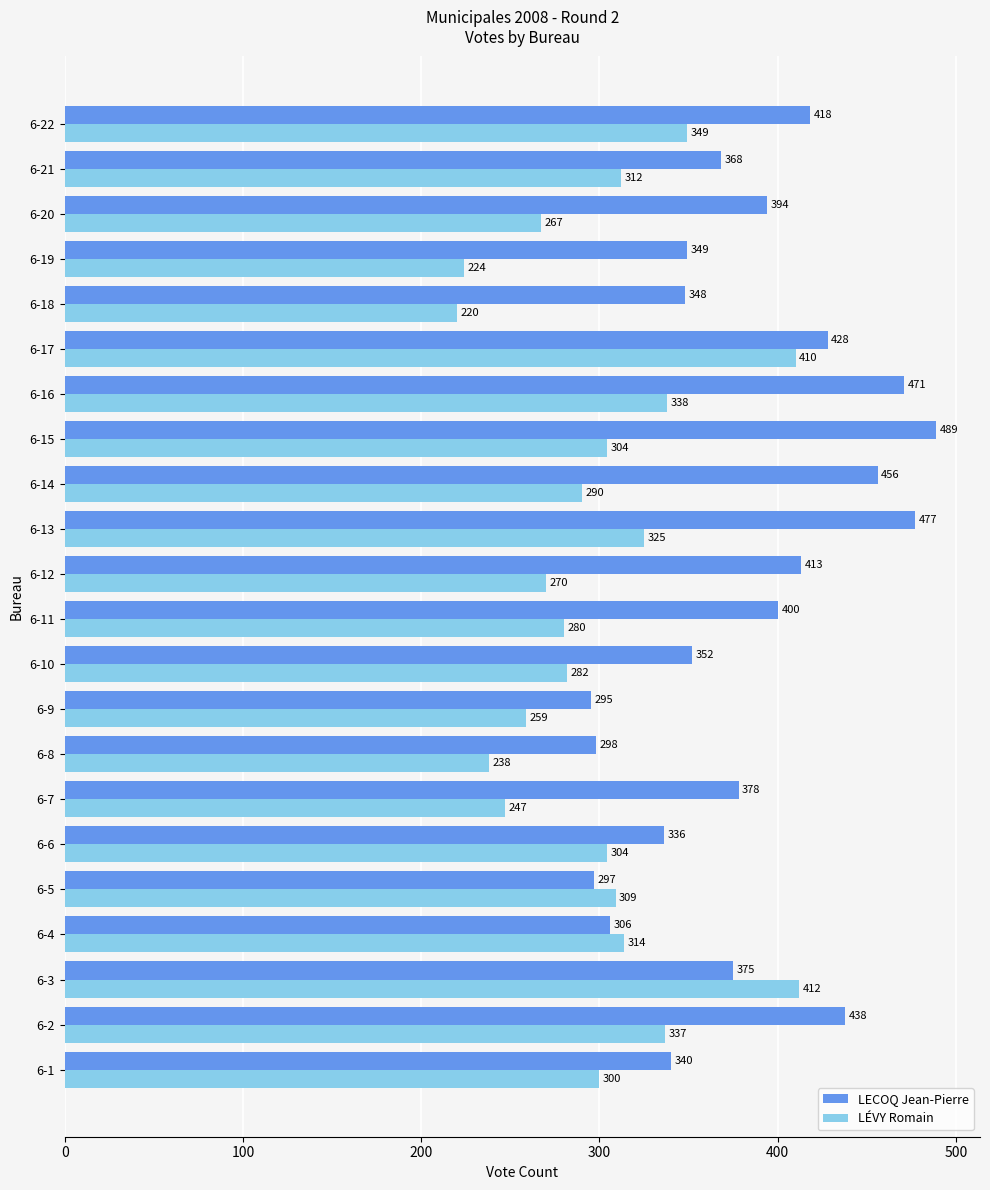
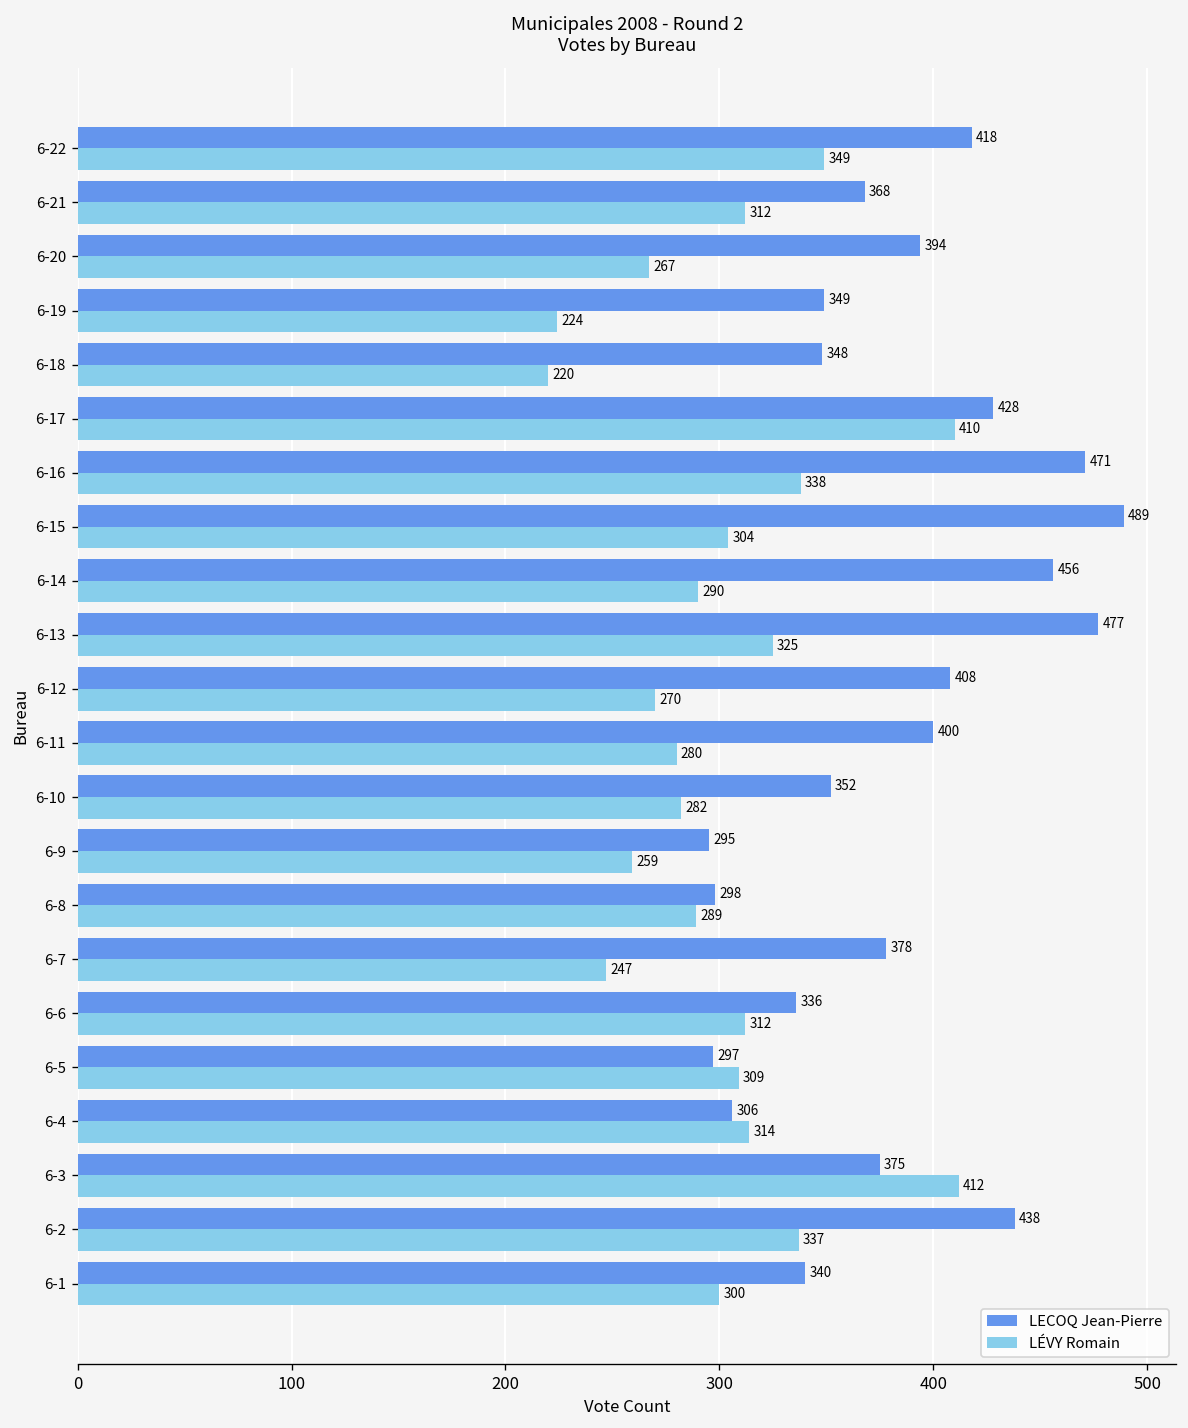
  {
    "LECOQ Jean-Pierre": {
      "6-22": 418,
      "6-21": 368,
      "6-20": 394,
      "6-19": 349,
      "6-18": 348,
      "6-17": 428,
      "6-16": 471,
      "6-15": 489,
      "6-14": 456,
      "6-13": 477,
-     "6-12": 413,
+     "6-12": 408,
      "6-11": 400,
      "6-10": 352,
      "6-9": 295,
      "6-8": 298,
      "6-7": 378,
      "6-6": 336,
      "6-5": 297,
      "6-4": 306,
      "6-3": 375,
      "6-2": 438,
      "6-1": 340
    },
    "LÉVY Romain": {
      "6-22": 349,
      "6-21": 312,
      "6-20": 267,
      "6-19": 224,
      "6-18": 220,
      "6-17": 410,
      "6-16": 338,
      "6-15": 304,
      "6-14": 290,
      "6-13": 325,
      "6-12": 270,
      "6-11": 280,
      "6-10": 282,
      "6-9": 259,
-     "6-8": 238,
+     "6-8": 289,
      "6-7": 247,
-     "6-6": 304,
+     "6-6": 312,
      "6-5": 309,
      "6-4": 314,
      "6-3": 412,
      "6-2": 337,
      "6-1": 300
    }
  }
